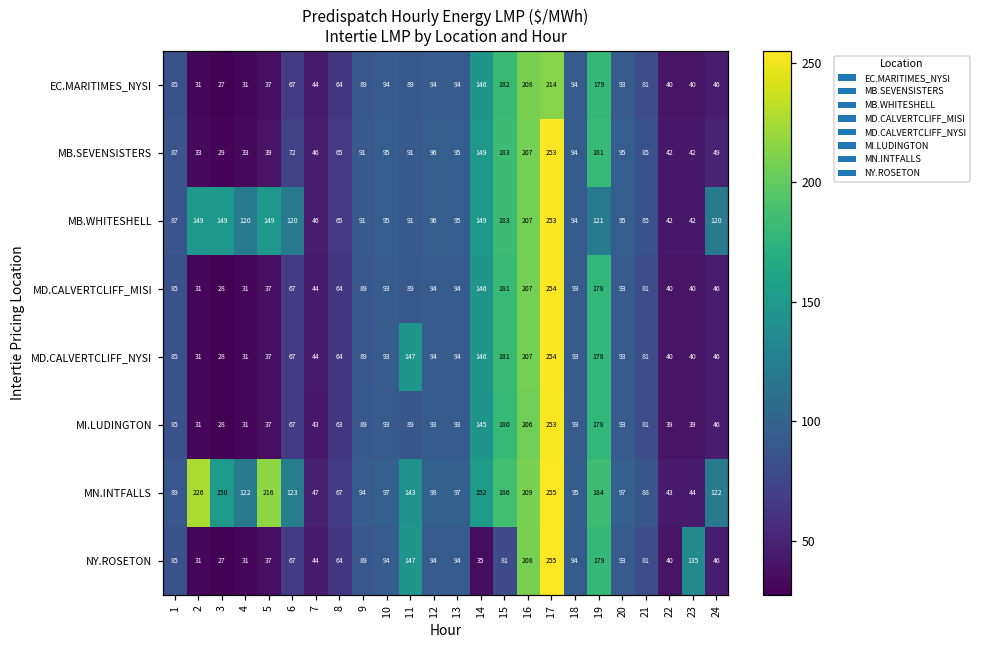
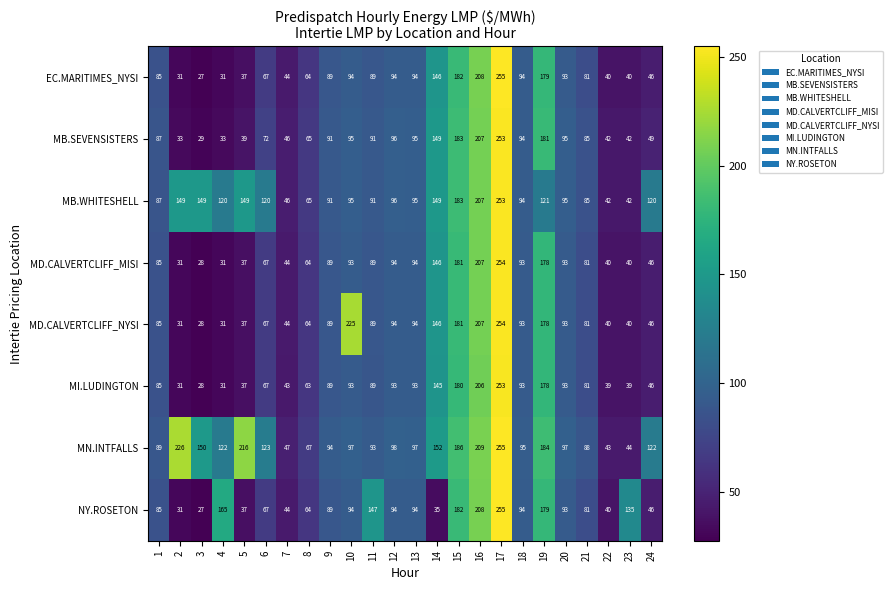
  {
    "EC.MARITIMES_NYSI": {
      "1": 85,
      "2": 31,
      "3": 27,
      "4": 31,
      "5": 37,
      "6": 67,
      "7": 44,
      "8": 64,
      "9": 89,
      "10": 94,
      "11": 89,
      "12": 94,
      "13": 94,
      "14": 146,
      "15": 182,
      "16": 208,
-     "17": 214,
+     "17": 255,
      "18": 94,
      "19": 179,
      "20": 93,
      "21": 81,
      "22": 40,
      "23": 40,
      "24": 46
    },
    "MB.SEVENSISTERS": {
      "1": 87,
      "2": 33,
      "3": 29,
      "4": 33,
      "5": 39,
      "6": 72,
      "7": 46,
      "8": 65,
      "9": 91,
      "10": 95,
      "11": 91,
      "12": 96,
      "13": 95,
      "14": 149,
      "15": 183,
      "16": 207,
      "17": 253,
      "18": 94,
      "19": 181,
      "20": 95,
      "21": 85,
      "22": 42,
      "23": 42,
      "24": 49
    },
    "MB.WHITESHELL": {
      "1": 87,
      "2": 149,
      "3": 149,
      "4": 120,
      "5": 149,
      "6": 120,
      "7": 46,
      "8": 65,
      "9": 91,
      "10": 95,
      "11": 91,
      "12": 96,
      "13": 95,
      "14": 149,
      "15": 183,
      "16": 207,
      "17": 253,
      "18": 94,
      "19": 121,
      "20": 95,
      "21": 85,
      "22": 42,
      "23": 42,
      "24": 120
    },
    "MD.CALVERTCLIFF_MISI": {
      "1": 85,
      "2": 31,
      "3": 28,
      "4": 31,
      "5": 37,
      "6": 67,
      "7": 44,
      "8": 64,
      "9": 89,
      "10": 93,
      "11": 89,
      "12": 94,
      "13": 94,
      "14": 146,
      "15": 181,
      "16": 207,
      "17": 254,
      "18": 93,
      "19": 178,
      "20": 93,
      "21": 81,
      "22": 40,
      "23": 40,
      "24": 46
    },
    "MD.CALVERTCLIFF_NYSI": {
      "1": 85,
      "2": 31,
      "3": 28,
      "4": 31,
      "5": 37,
      "6": 67,
      "7": 44,
      "8": 64,
      "9": 89,
-     "10": 93,
-     "11": 147,
+     "10": 225,
+     "11": 89,
      "12": 94,
      "13": 94,
      "14": 146,
      "15": 181,
      "16": 207,
      "17": 254,
      "18": 93,
      "19": 178,
      "20": 93,
      "21": 81,
      "22": 40,
      "23": 40,
      "24": 46
    },
    "MI.LUDINGTON": {
      "1": 85,
      "2": 31,
      "3": 28,
      "4": 31,
      "5": 37,
      "6": 67,
      "7": 43,
      "8": 63,
      "9": 89,
      "10": 93,
      "11": 89,
      "12": 93,
      "13": 93,
      "14": 145,
      "15": 180,
      "16": 206,
      "17": 253,
      "18": 93,
      "19": 178,
      "20": 93,
      "21": 81,
      "22": 39,
      "23": 39,
      "24": 46
    },
    "MN.INTFALLS": {
      "1": 89,
      "2": 226,
      "3": 150,
      "4": 122,
      "5": 216,
      "6": 123,
      "7": 47,
      "8": 67,
      "9": 94,
      "10": 97,
-     "11": 143,
+     "11": 93,
      "12": 98,
      "13": 97,
      "14": 152,
      "15": 186,
      "16": 209,
      "17": 255,
      "18": 95,
      "19": 184,
      "20": 97,
      "21": 88,
      "22": 43,
      "23": 44,
      "24": 122
    },
    "NY.ROSETON": {
      "1": 85,
      "2": 31,
      "3": 27,
-     "4": 31,
+     "4": 165,
      "5": 37,
      "6": 67,
      "7": 44,
      "8": 64,
      "9": 89,
      "10": 94,
      "11": 147,
      "12": 94,
      "13": 94,
      "14": 35,
-     "15": 81,
+     "15": 182,
      "16": 208,
      "17": 255,
      "18": 94,
      "19": 179,
      "20": 93,
      "21": 81,
      "22": 40,
      "23": 135,
      "24": 46
    }
  }
